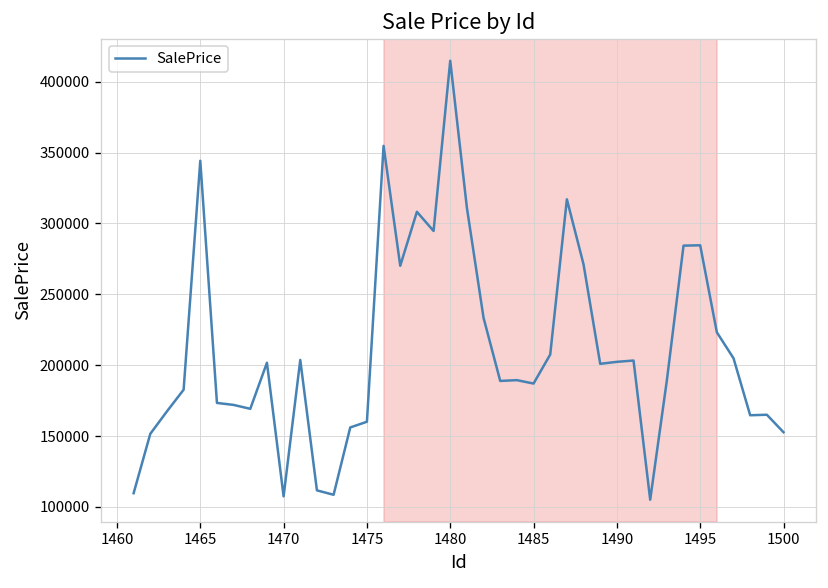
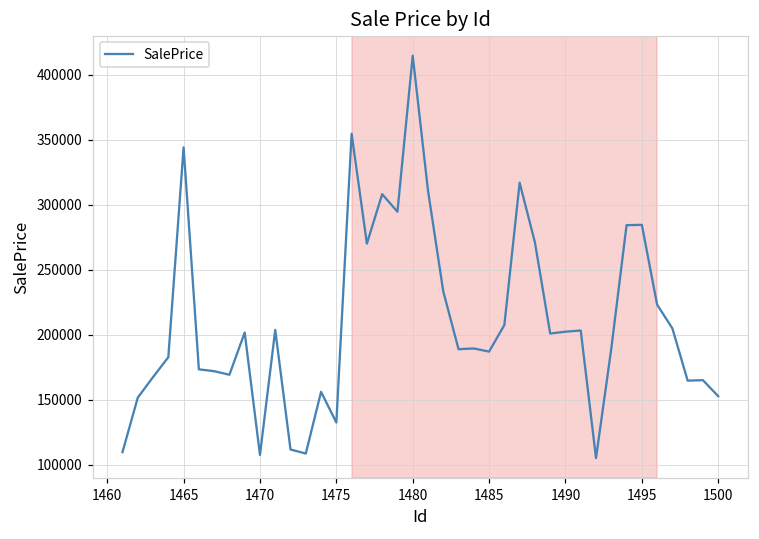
  {
    "1465": 344000,
    "1470": 107000,
-   "1475": 160000,
+   "1475": 132000,
    "1480": 415000,
    "1485": 187000,
    "1490": 202000,
    "1495": 285000,
    "1500": 153000
  }
